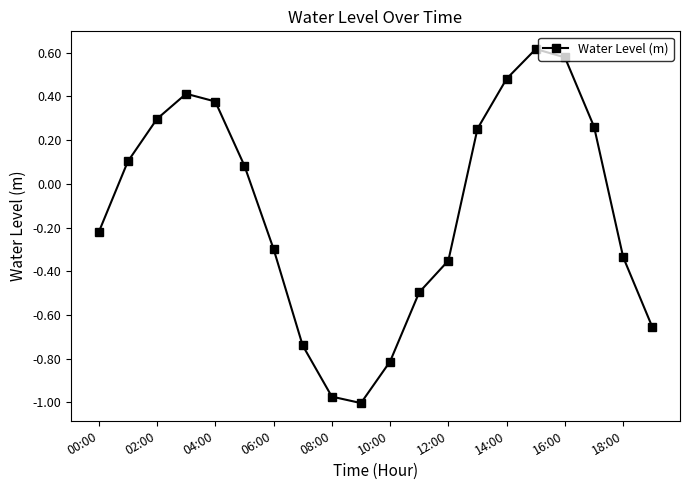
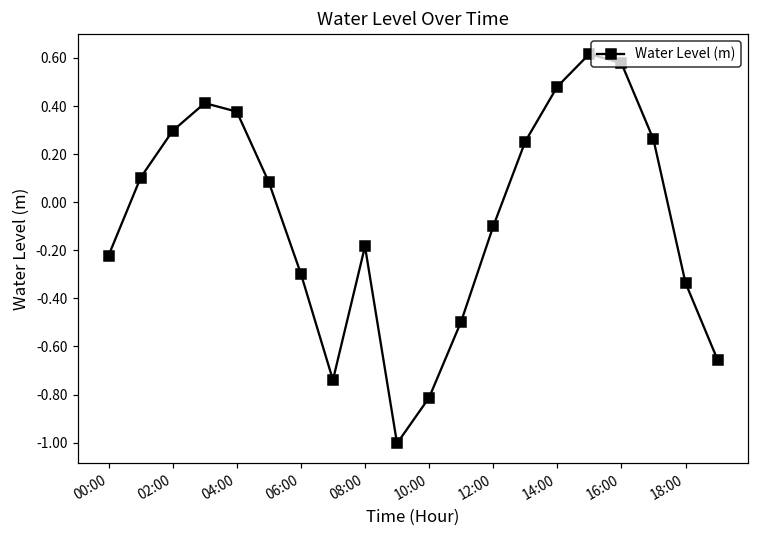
  {
    "00:00": -0.22,
    "02:00": 0.30,
    "04:00": 0.38,
    "06:00": -0.30,
-   "08:00": -0.97,
+   "08:00": -0.18,
    "10:00": -0.81,
-   "12:00": -0.35,
+   "12:00": -0.10,
    "14:00": 0.48,
    "18:00": -0.34
  }
